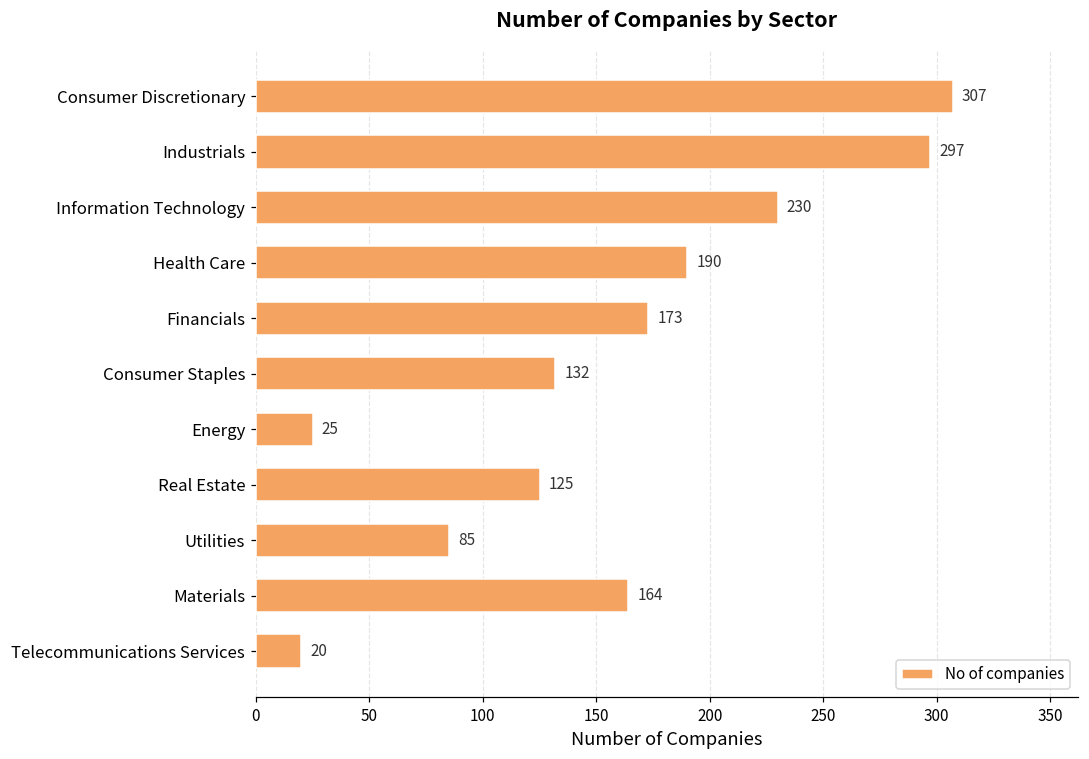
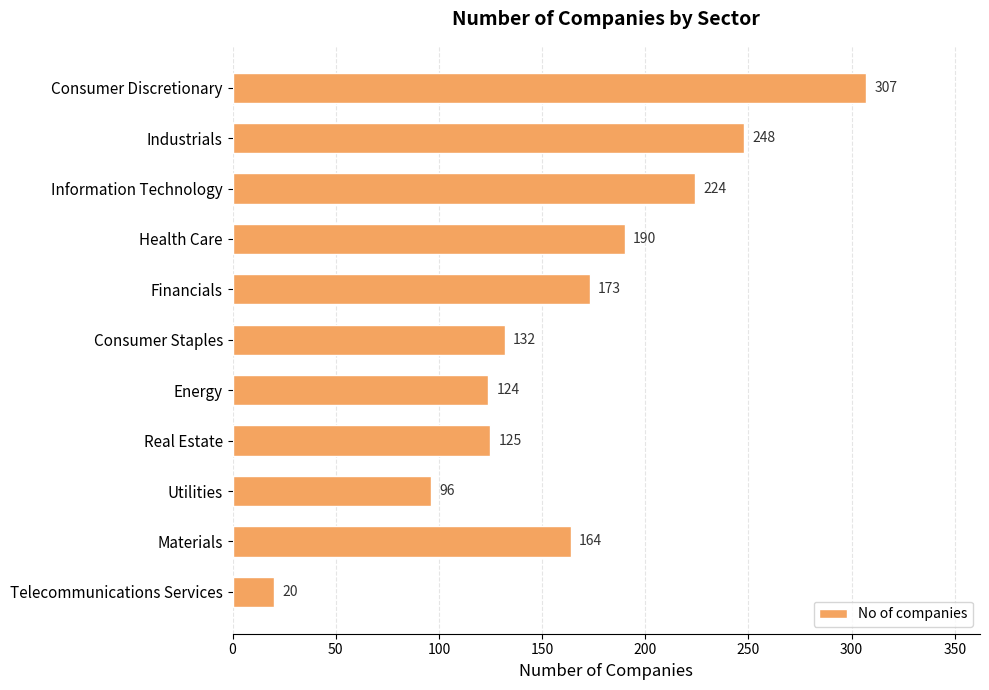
  {
    "Consumer Discretionary": 307,
-   "Industrials": 297,
-   "Information Technology": 230,
+   "Industrials": 248,
+   "Information Technology": 224,
    "Health Care": 190,
    "Financials": 173,
    "Consumer Staples": 132,
-   "Energy": 25,
+   "Energy": 124,
    "Real Estate": 125,
-   "Utilities": 85,
+   "Utilities": 96,
    "Materials": 164,
    "Telecommunications Services": 20
  }
